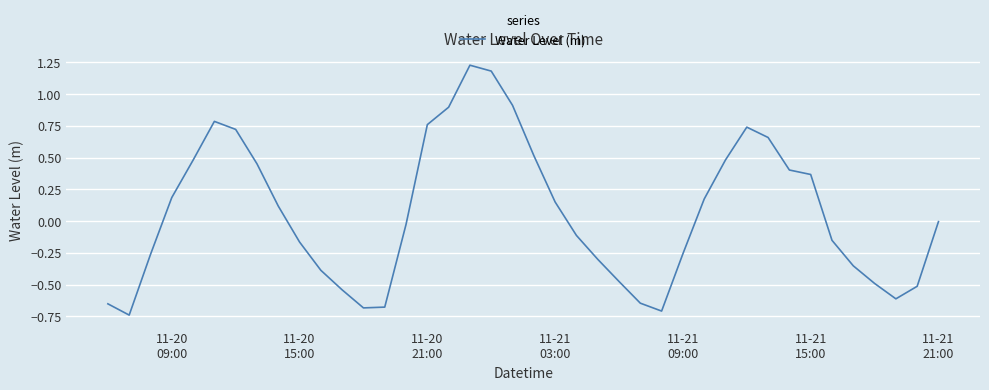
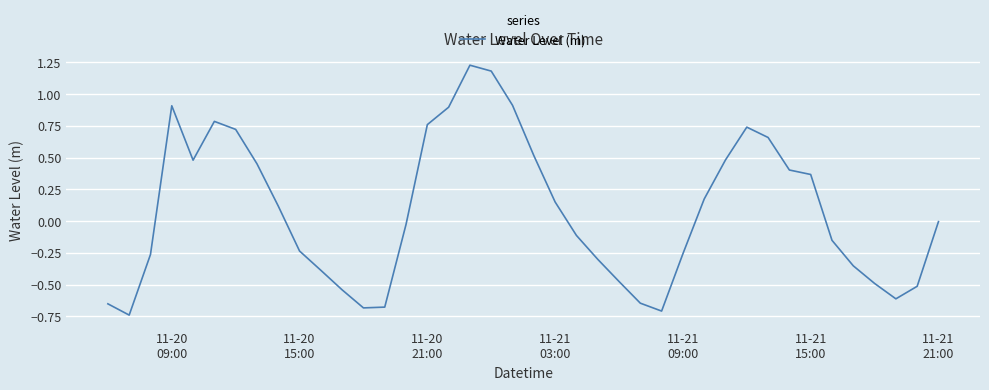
  {
-   "11-20 09:00": 0.19,
-   "11-20 15:00": -0.17,
+   "11-20 09:00": 0.91,
+   "11-20 15:00": -0.24,
    "11-20 21:00": 0.76,
    "11-21 03:00": 0.15,
    "11-21 09:00": -0.26,
    "11-21 15:00": 0.37,
    "11-21 21:00": 0.00
  }
